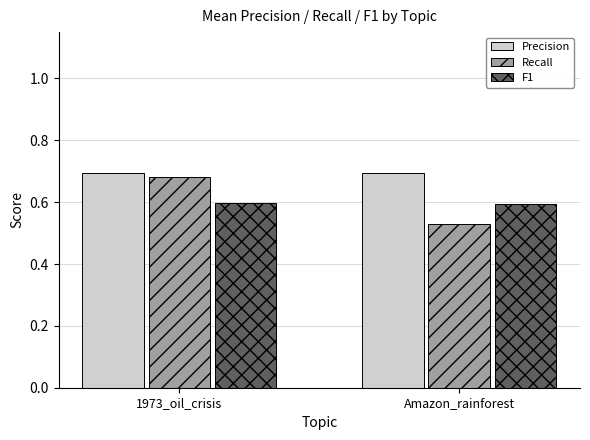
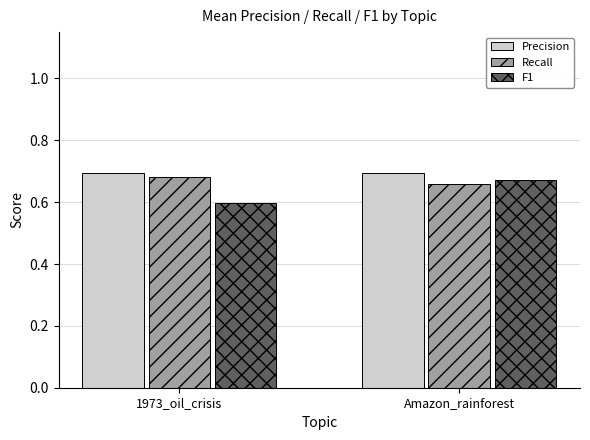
  {
    "Precision": {
      "1973_oil_crisis": 0.69,
      "Amazon_rainforest": 0.69
    },
    "Recall": {
      "1973_oil_crisis": 0.68,
-     "Amazon_rainforest": 0.53
+     "Amazon_rainforest": 0.66
    },
    "F1": {
      "1973_oil_crisis": 0.60,
-     "Amazon_rainforest": 0.60
+     "Amazon_rainforest": 0.67
    }
  }
